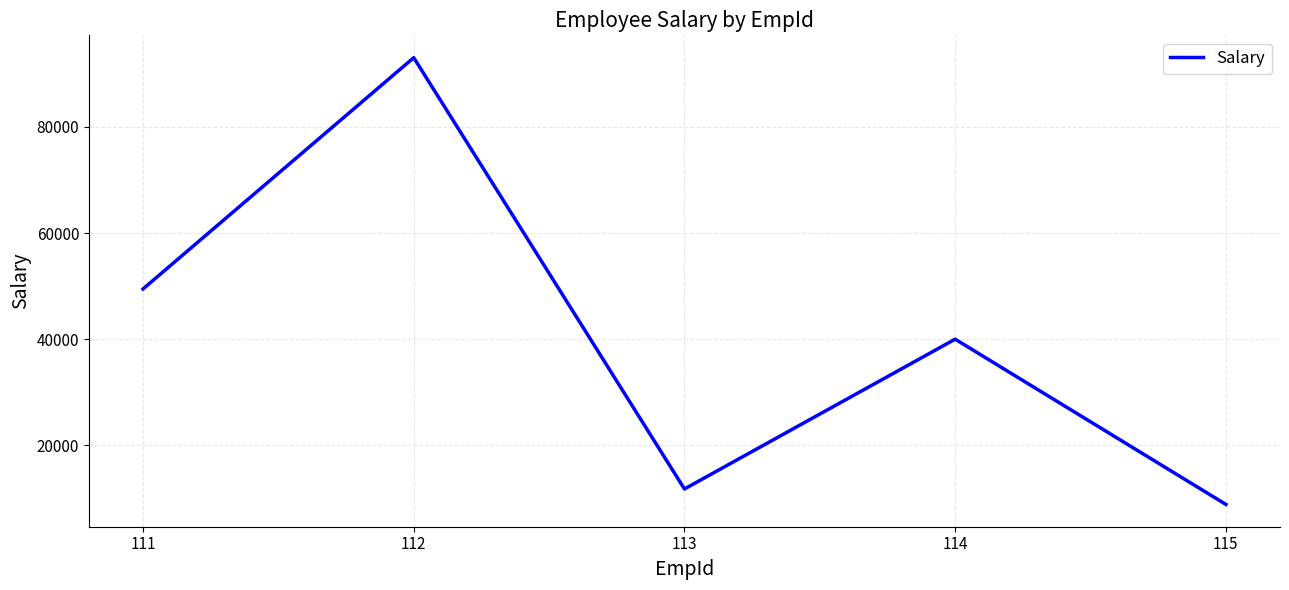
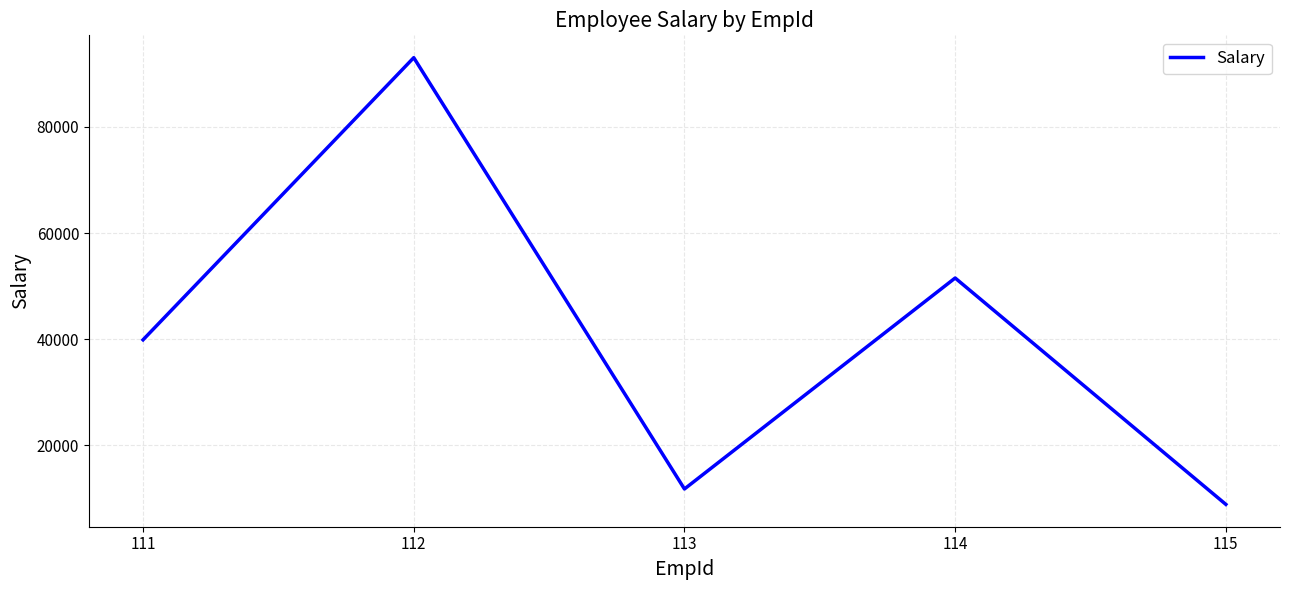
  {
-   "111": 49000,
+   "111": 40000,
    "112": 93000,
    "113": 12000,
-   "114": 40000,
+   "114": 52000,
    "115": 9000
  }
